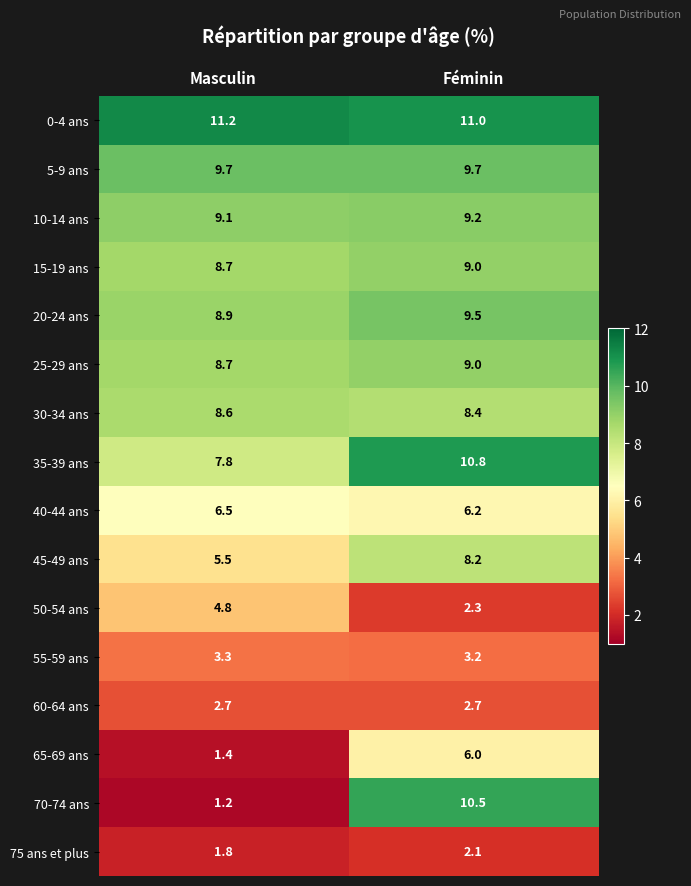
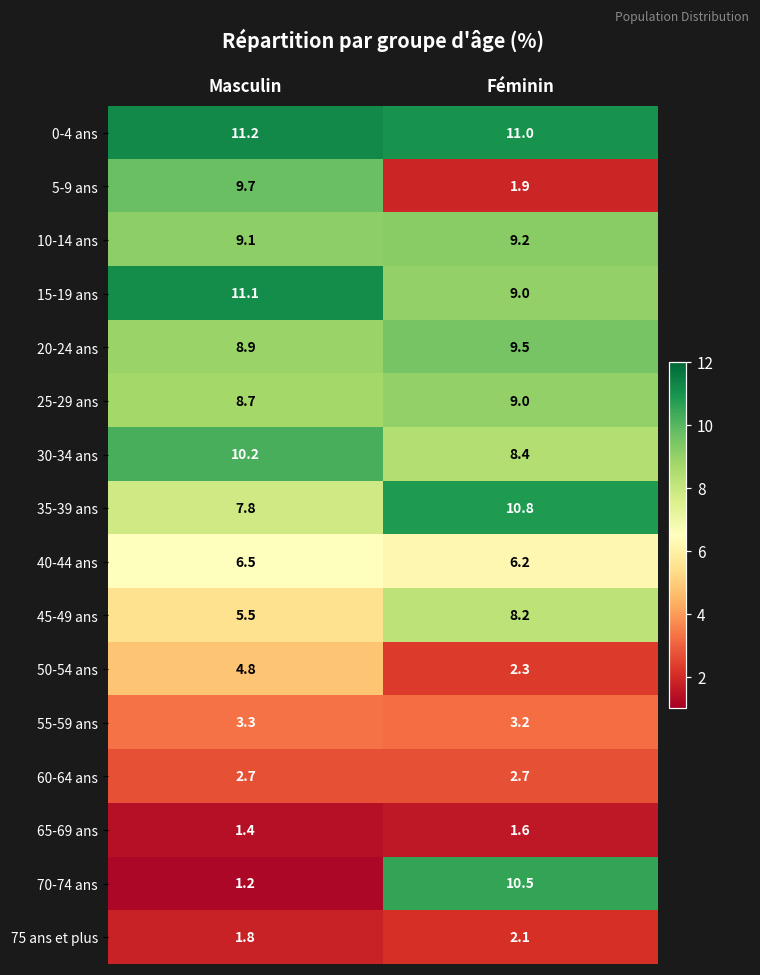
  {
    "0-4 ans": {
      "Masculin": 11.2,
      "Féminin": 11.0
    },
    "5-9 ans": {
      "Masculin": 9.7,
-     "Féminin": 9.7
+     "Féminin": 1.9
    },
    "10-14 ans": {
      "Masculin": 9.1,
      "Féminin": 9.2
    },
    "15-19 ans": {
-     "Masculin": 8.7,
+     "Masculin": 11.1,
      "Féminin": 9.0
    },
    "20-24 ans": {
      "Masculin": 8.9,
      "Féminin": 9.5
    },
    "25-29 ans": {
      "Masculin": 8.7,
      "Féminin": 9.0
    },
    "30-34 ans": {
-     "Masculin": 8.6,
+     "Masculin": 10.2,
      "Féminin": 8.4
    },
    "35-39 ans": {
      "Masculin": 7.8,
      "Féminin": 10.8
    },
    "40-44 ans": {
      "Masculin": 6.5,
      "Féminin": 6.2
    },
    "45-49 ans": {
      "Masculin": 5.5,
      "Féminin": 8.2
    },
    "50-54 ans": {
      "Masculin": 4.8,
      "Féminin": 2.3
    },
    "55-59 ans": {
      "Masculin": 3.3,
      "Féminin": 3.2
    },
    "60-64 ans": {
      "Masculin": 2.7,
      "Féminin": 2.7
    },
    "65-69 ans": {
      "Masculin": 1.4,
-     "Féminin": 6.0
+     "Féminin": 1.6
    },
    "70-74 ans": {
      "Masculin": 1.2,
      "Féminin": 10.5
    },
    "75 ans et plus": {
      "Masculin": 1.8,
      "Féminin": 2.1
    }
  }
